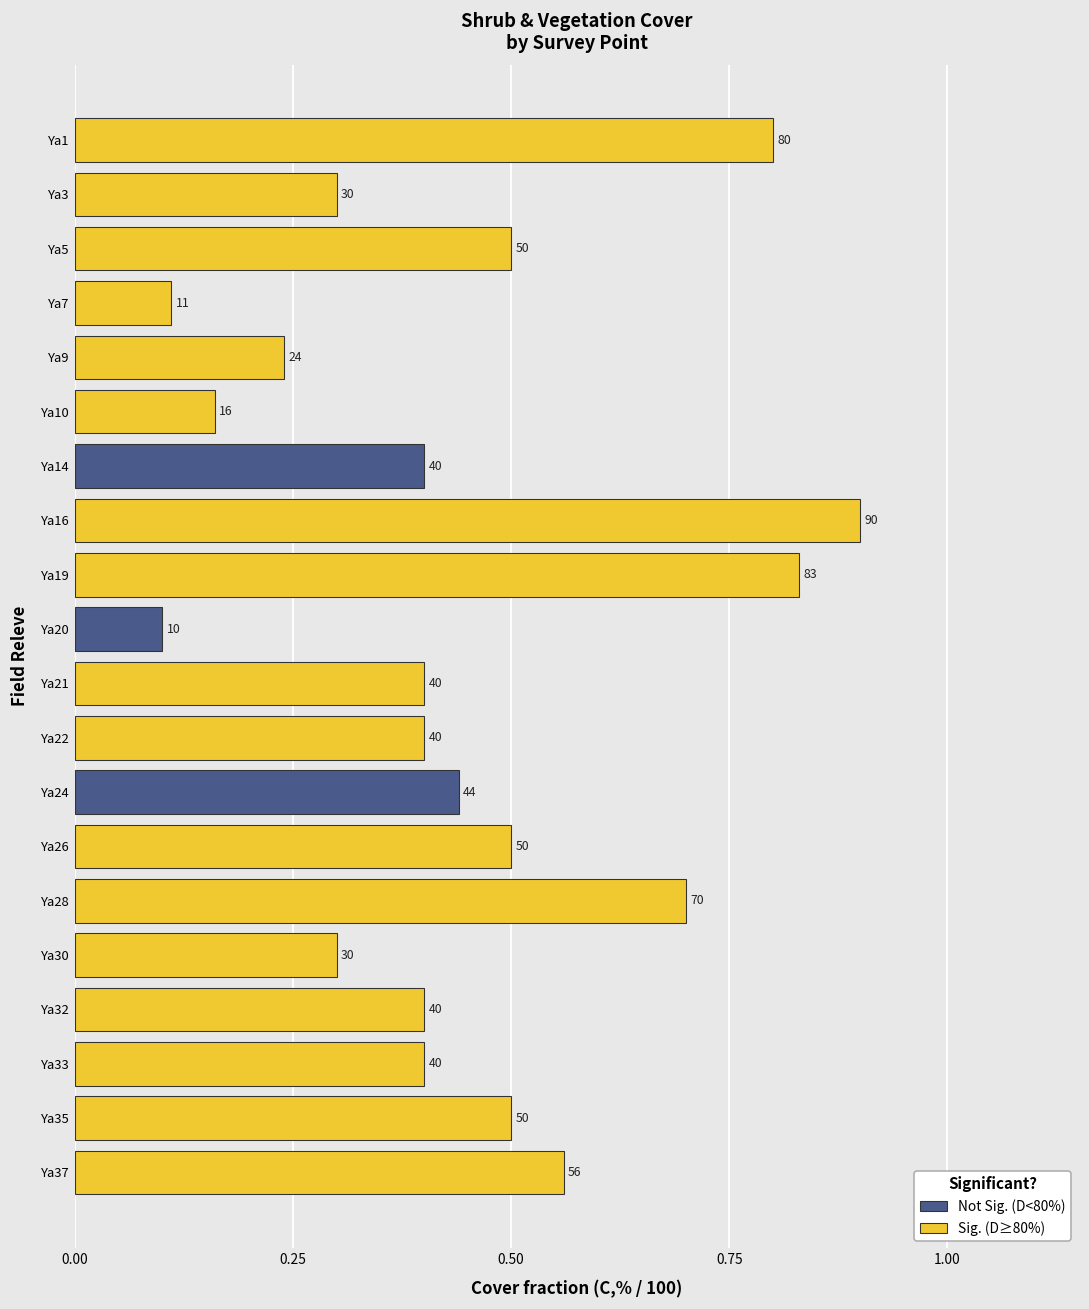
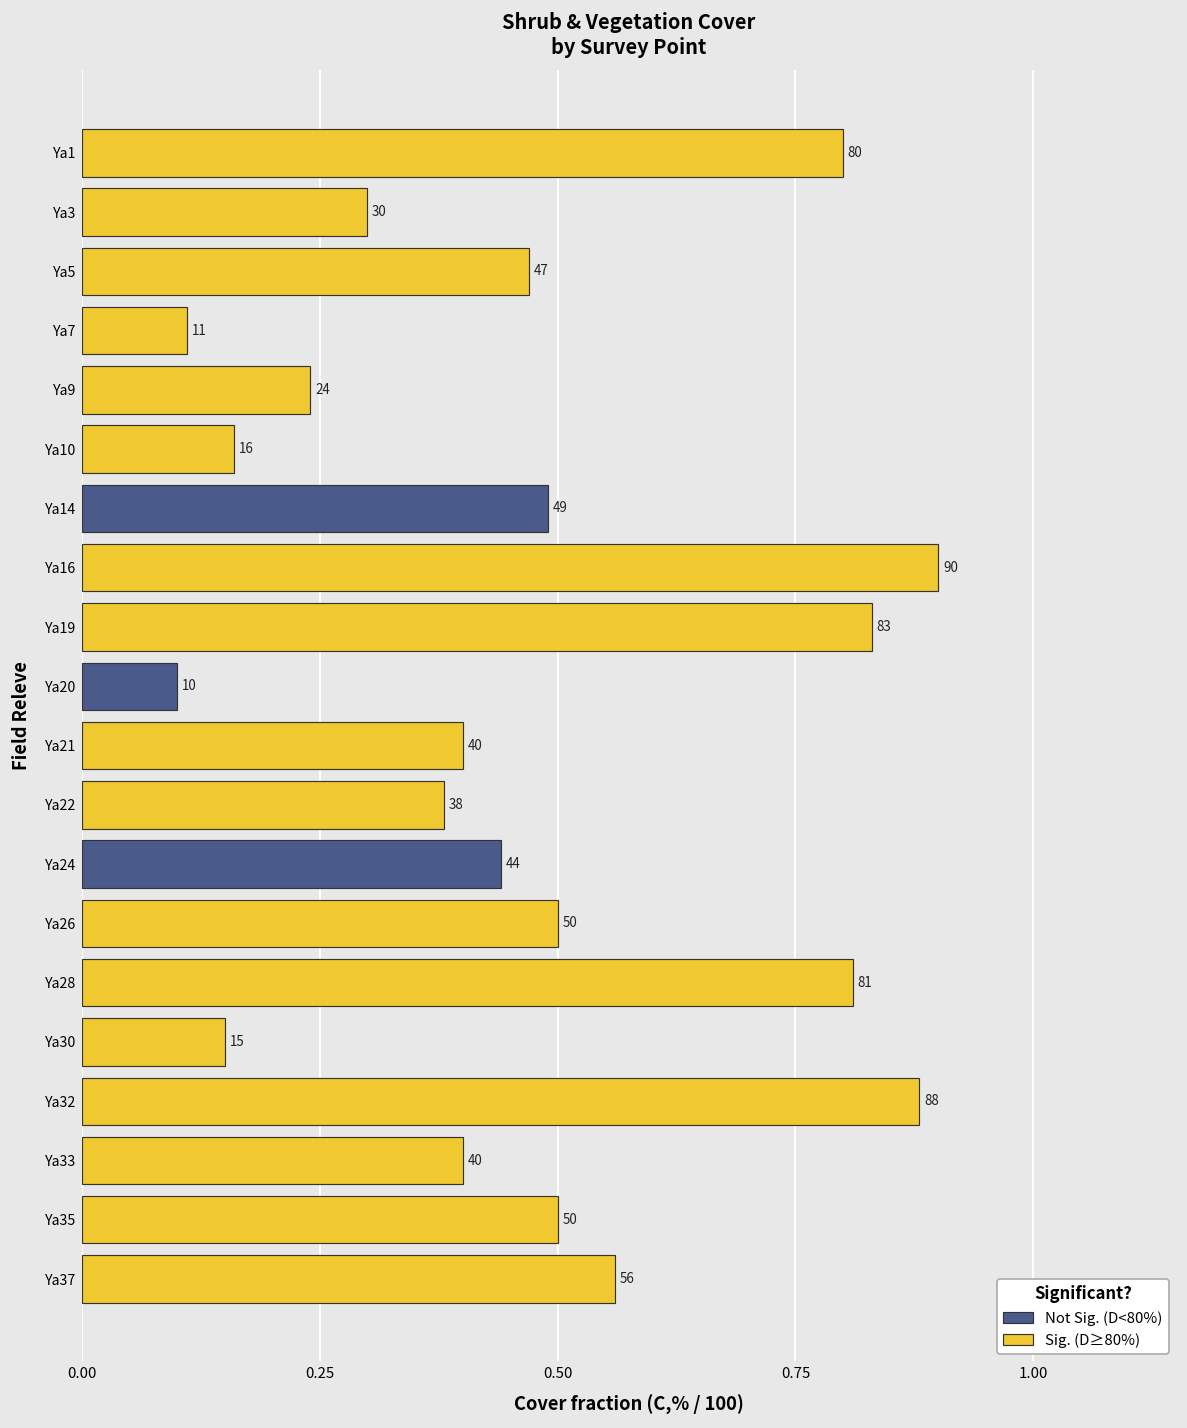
  {
-   "Ya5": 50,
-   "Ya14": 40,
-   "Ya22": 40,
-   "Ya28": 70,
-   "Ya30": 30,
-   "Ya32": 40
+   "Ya5": 47,
+   "Ya14": 49,
+   "Ya22": 38,
+   "Ya28": 81,
+   "Ya30": 15,
+   "Ya32": 88
  }
